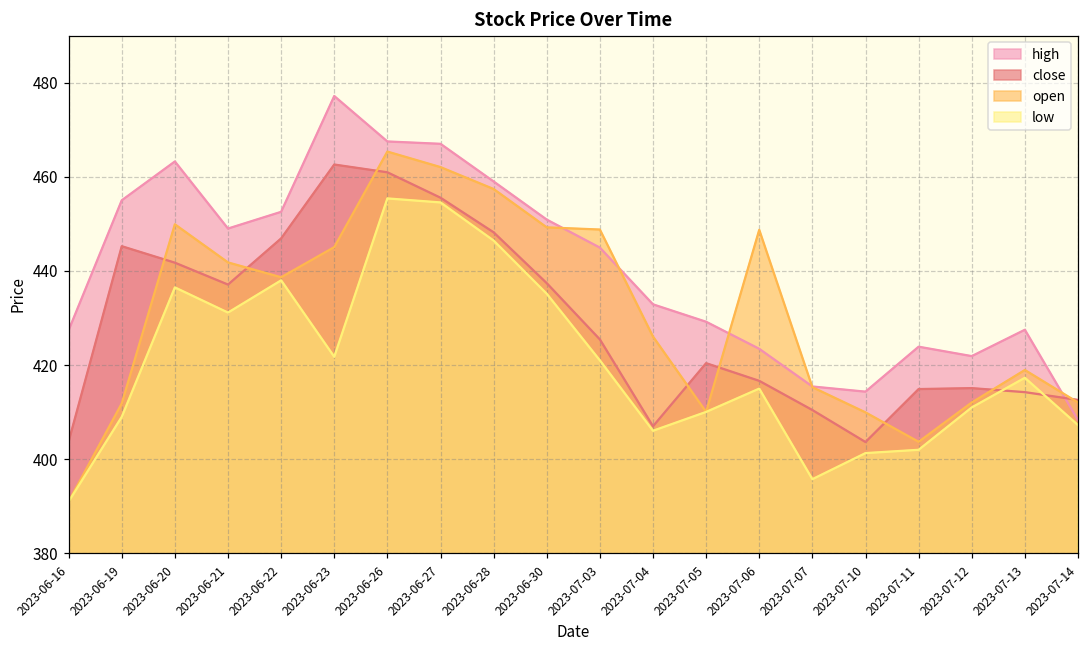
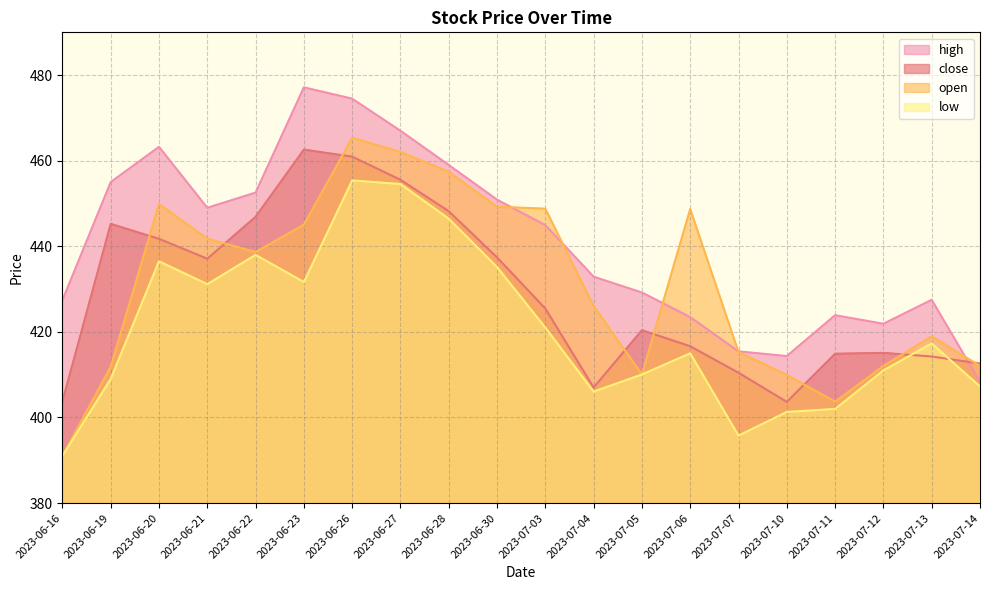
  {
    "high": {
      "2023-06-16": 427,
      "2023-06-19": 455,
      "2023-06-20": 463,
      "2023-06-21": 449,
      "2023-06-22": 453,
      "2023-06-23": 477,
-     "2023-06-26": 468,
+     "2023-06-26": 475,
      "2023-06-27": 467,
      "2023-06-28": 459,
      "2023-06-30": 451,
      "2023-07-03": 445,
      "2023-07-04": 433,
      "2023-07-05": 429,
      "2023-07-06": 423,
      "2023-07-10": 414,
      "2023-07-11": 424,
      "2023-07-12": 422,
      "2023-07-13": 428,
      "2023-07-14": 408
    },
    "close": {
      "2023-06-16": 404,
      "2023-06-19": 445,
      "2023-06-20": 442,
      "2023-06-21": 437,
      "2023-06-22": 447,
      "2023-06-23": 463,
      "2023-06-26": 461,
      "2023-06-27": 456,
      "2023-06-28": 448,
      "2023-06-30": 437,
      "2023-07-03": 425,
      "2023-07-04": 407,
      "2023-07-05": 420,
      "2023-07-06": 417,
      "2023-07-07": 410,
      "2023-07-10": 404,
      "2023-07-11": 415,
      "2023-07-12": 415,
      "2023-07-13": 414
    },
    "open": {
      "2023-06-19": 412,
      "2023-06-20": 450,
      "2023-06-21": 442,
      "2023-06-22": 439,
      "2023-06-23": 445,
      "2023-06-26": 465,
      "2023-06-27": 462,
      "2023-06-28": 457,
      "2023-06-30": 449,
      "2023-07-03": 449,
      "2023-07-04": 426,
      "2023-07-06": 449,
      "2023-07-10": 410,
      "2023-07-11": 404,
      "2023-07-12": 412,
      "2023-07-13": 419
    },
    "low": {
      "2023-06-19": 409,
      "2023-06-20": 437,
      "2023-06-21": 431,
      "2023-06-22": 438,
-     "2023-06-23": 422,
+     "2023-06-23": 432,
      "2023-06-26": 455,
      "2023-06-27": 455,
      "2023-06-28": 446,
      "2023-06-30": 435,
      "2023-07-03": 421,
      "2023-07-04": 406,
      "2023-07-06": 415,
      "2023-07-07": 396,
      "2023-07-10": 401,
      "2023-07-11": 402,
      "2023-07-12": 411,
      "2023-07-13": 417,
      "2023-07-14": 407
    }
  }
